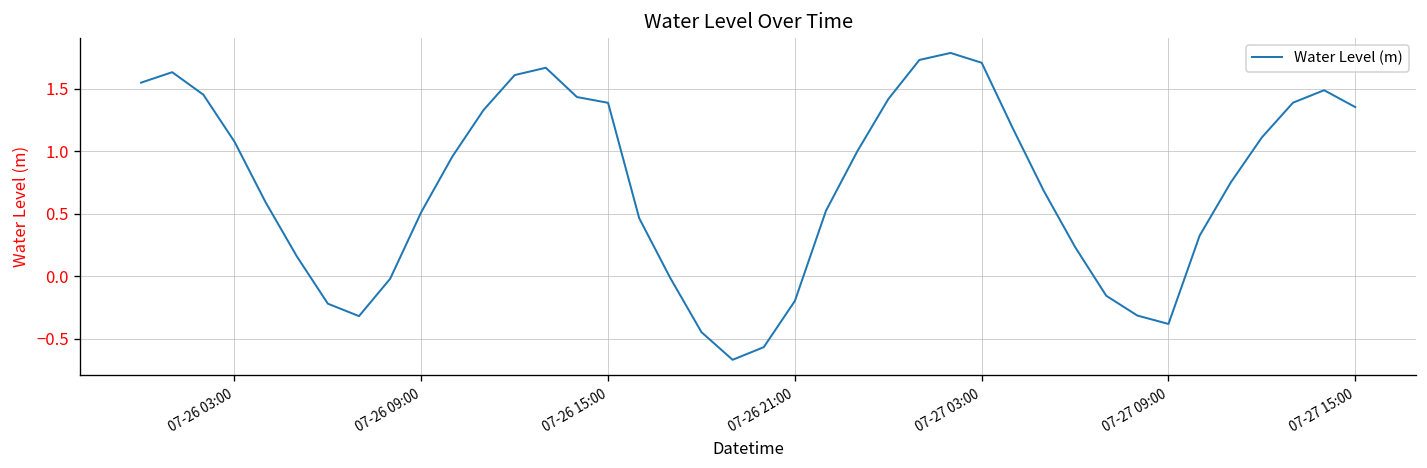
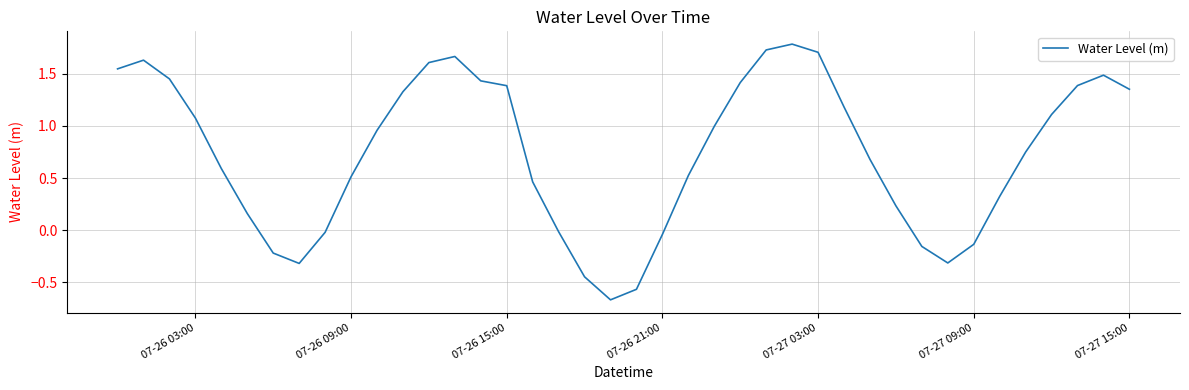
  {
    "07-26 03:00": 1.08,
    "07-26 09:00": 0.51,
    "07-26 15:00": 1.39,
-   "07-26 21:00": -0.20,
+   "07-26 21:00": -0.04,
    "07-27 03:00": 1.71,
-   "07-27 09:00": -0.38,
+   "07-27 09:00": -0.14,
    "07-27 15:00": 1.35
  }
